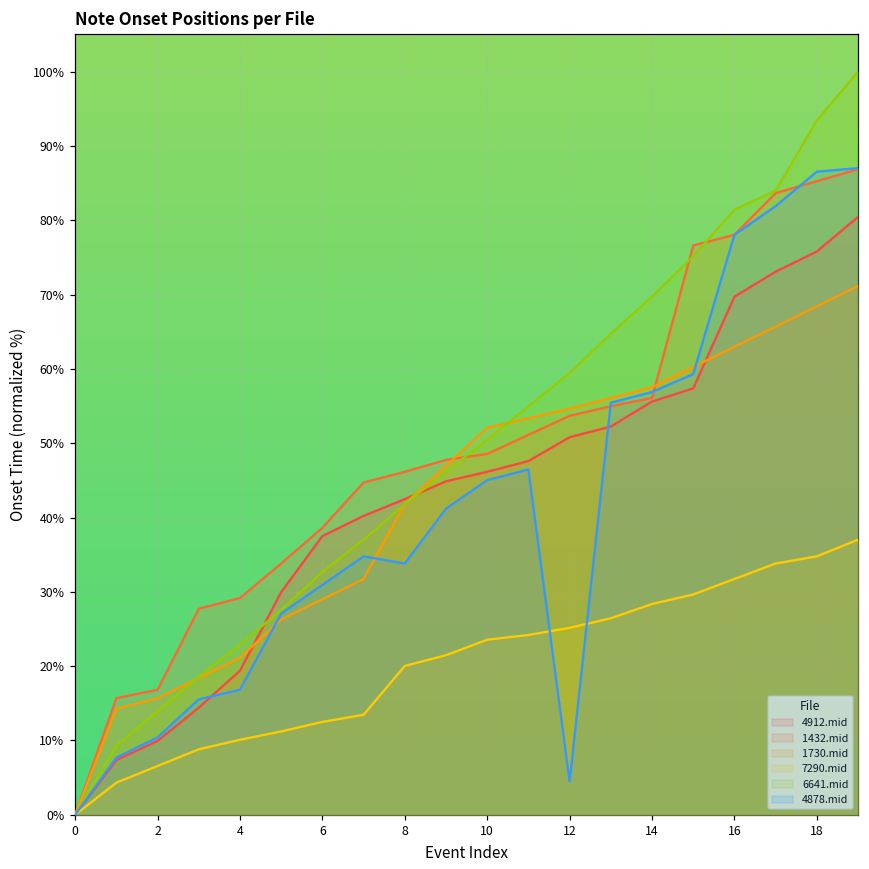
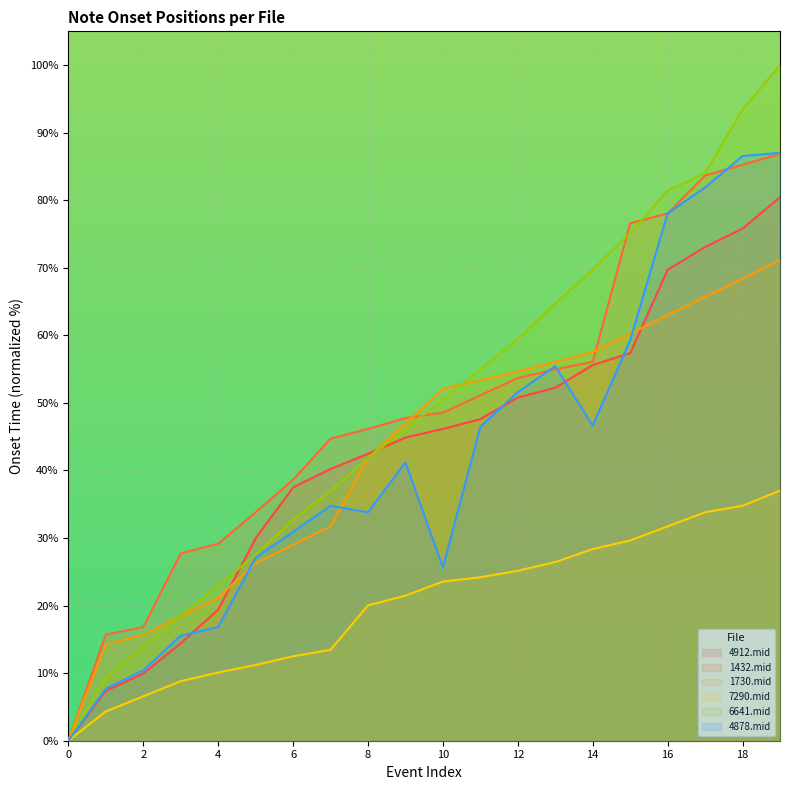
  {
    "4878.mid": {
      "2": "10%",
      "4": "17%",
      "6": "31%",
      "8": "34%",
-     "10": "45%",
-     "12": "4%",
-     "14": "57%",
+     "10": "26%",
+     "12": "52%",
+     "14": "47%",
      "18": "87%"
    }
  }
